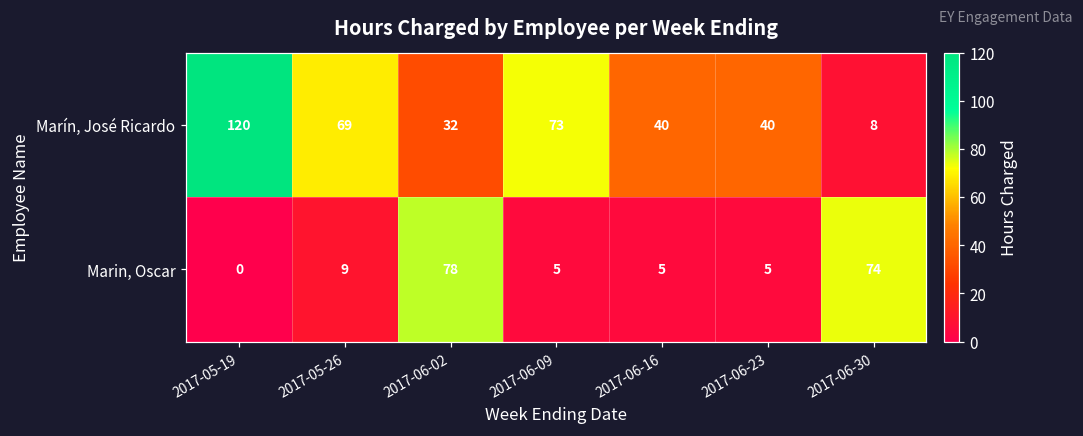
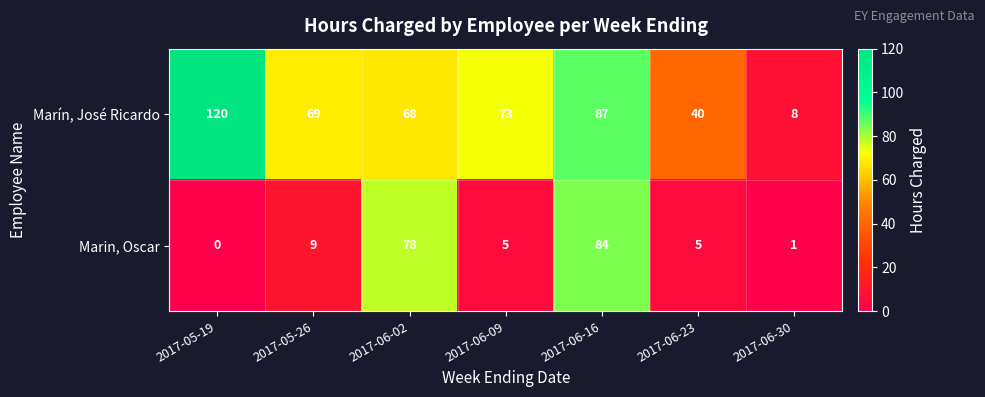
  {
    "Marín, José Ricardo": {
      "2017-05-19": 120,
      "2017-05-26": 69,
-     "2017-06-02": 32,
+     "2017-06-02": 68,
      "2017-06-09": 73,
-     "2017-06-16": 40,
+     "2017-06-16": 87,
      "2017-06-23": 40,
      "2017-06-30": 8
    },
    "Marin, Oscar": {
      "2017-05-19": 0,
      "2017-05-26": 9,
      "2017-06-02": 78,
      "2017-06-09": 5,
-     "2017-06-16": 5,
+     "2017-06-16": 84,
      "2017-06-23": 5,
-     "2017-06-30": 74
+     "2017-06-30": 1
    }
  }
